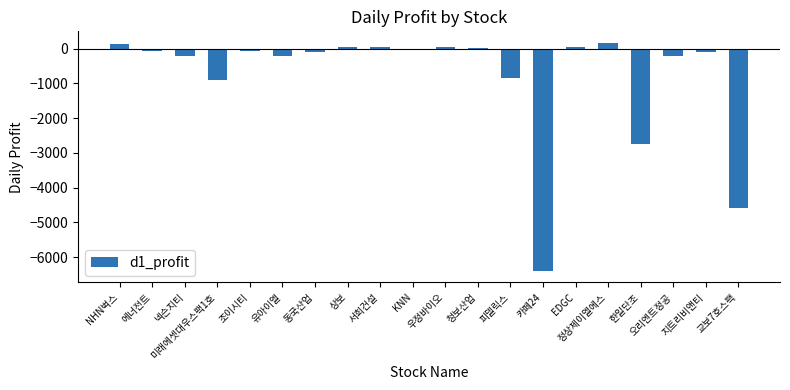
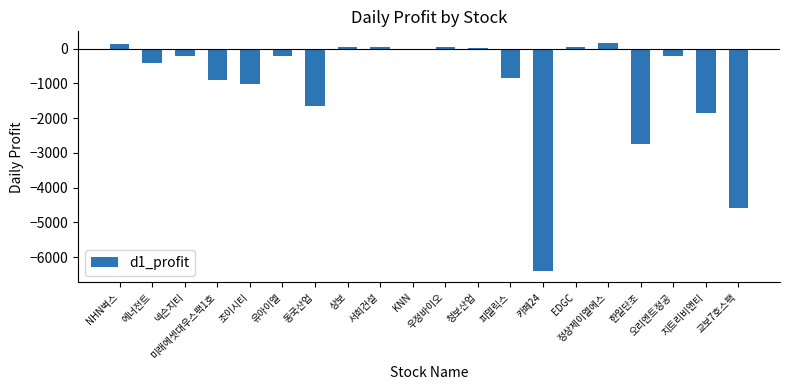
  {
    "NHN벅스": 100,
-   "에너전트": -100,
+   "에너전트": -400,
    "넥슨지티": -200,
    "미래에셋대우스팩1호": -900,
-   "조이시티": -100,
+   "조이시티": -1000,
    "유아이엘": -200,
-   "동국산업": -100,
+   "동국산업": -1600,
    "피델릭스": -800,
    "카페24": -6400,
    "정상제이엘에스": 200,
    "한일단조": -2800,
    "오리엔트정공": -200,
-   "지트리비앤티": -100,
+   "지트리비앤티": -1900,
    "교보7호스팩": -4600
  }
